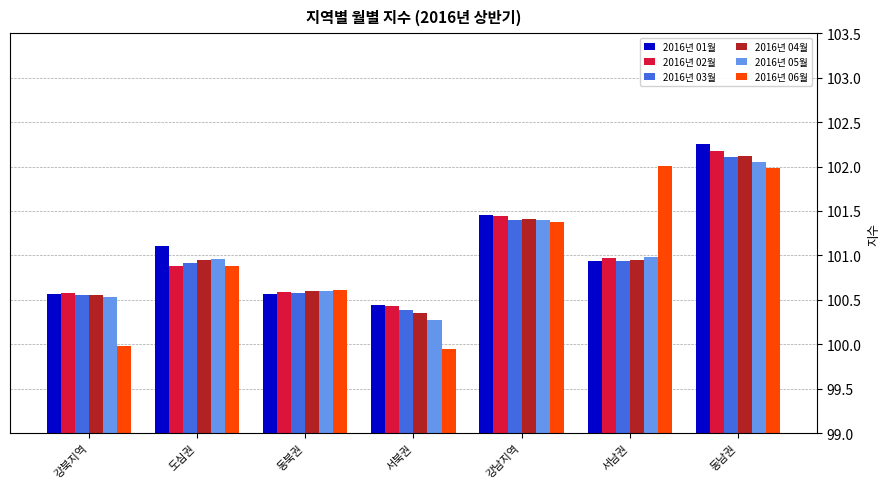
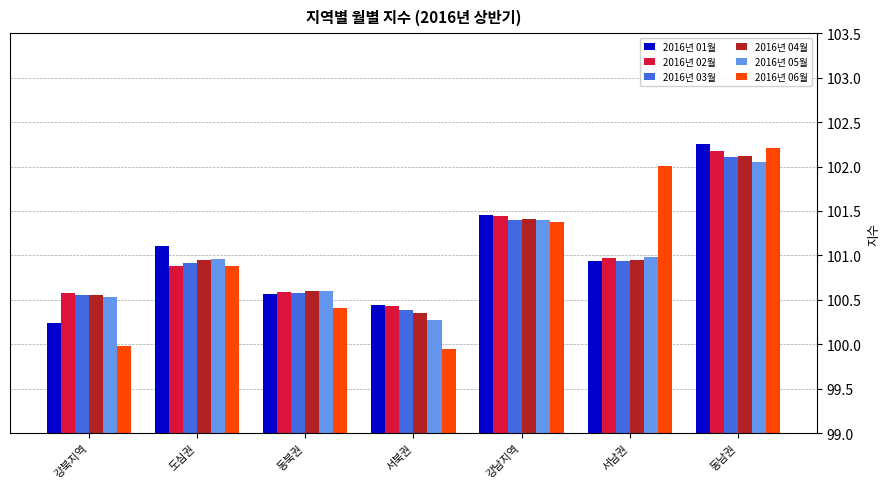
  {
    "2016년 01월": {
-     "강북지역": 100.6,
+     "강북지역": 100.2,
      "도심권": 101.1,
      "동북권": 100.6,
      "서북권": 100.4,
      "강남지역": 101.5,
      "서남권": 100.9,
      "동남권": 102.3
    },
    "2016년 06월": {
      "강북지역": 100.0,
      "도심권": 100.9,
-     "동북권": 100.6,
+     "동북권": 100.4,
      "서북권": 99.9,
      "강남지역": 101.4,
      "서남권": 102.0,
-     "동남권": 102.0
+     "동남권": 102.2
    }
  }
